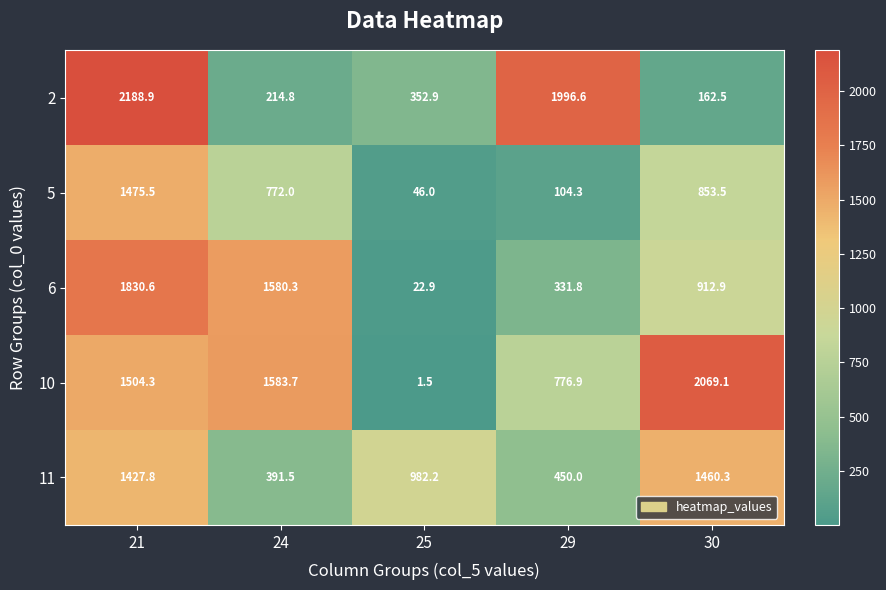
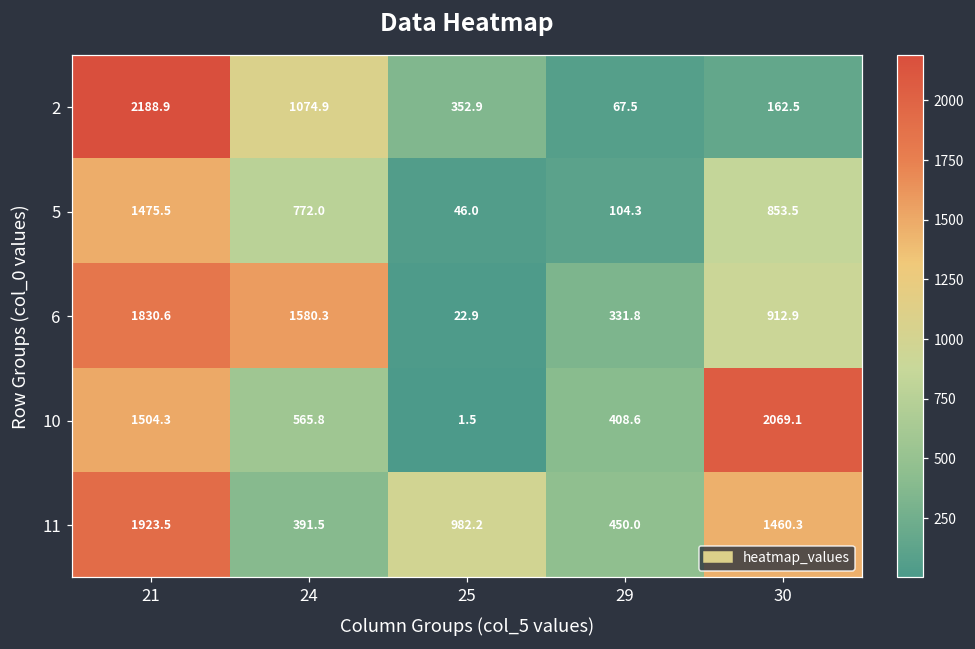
  {
    "2": {
      "21": 2188.9,
-     "24": 214.8,
+     "24": 1074.9,
      "25": 352.9,
-     "29": 1996.6,
+     "29": 67.5,
      "30": 162.5
    },
    "5": {
      "21": 1475.5,
      "24": 772.0,
      "25": 46.0,
      "29": 104.3,
      "30": 853.5
    },
    "6": {
      "21": 1830.6,
      "24": 1580.3,
      "25": 22.9,
      "29": 331.8,
      "30": 912.9
    },
    "10": {
      "21": 1504.3,
-     "24": 1583.7,
+     "24": 565.8,
      "25": 1.5,
-     "29": 776.9,
+     "29": 408.6,
      "30": 2069.1
    },
    "11": {
-     "21": 1427.8,
+     "21": 1923.5,
      "24": 391.5,
      "25": 982.2,
      "29": 450.0,
      "30": 1460.3
    }
  }
